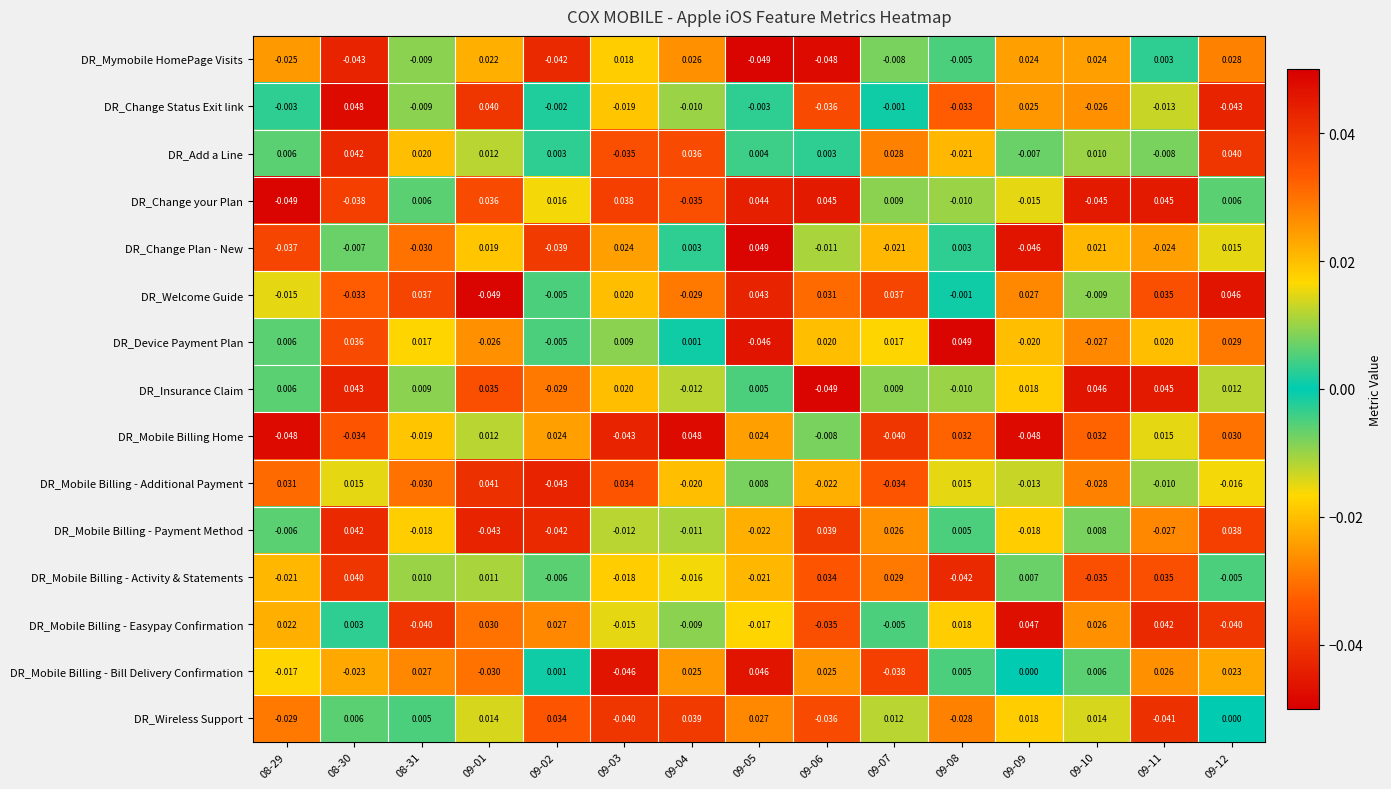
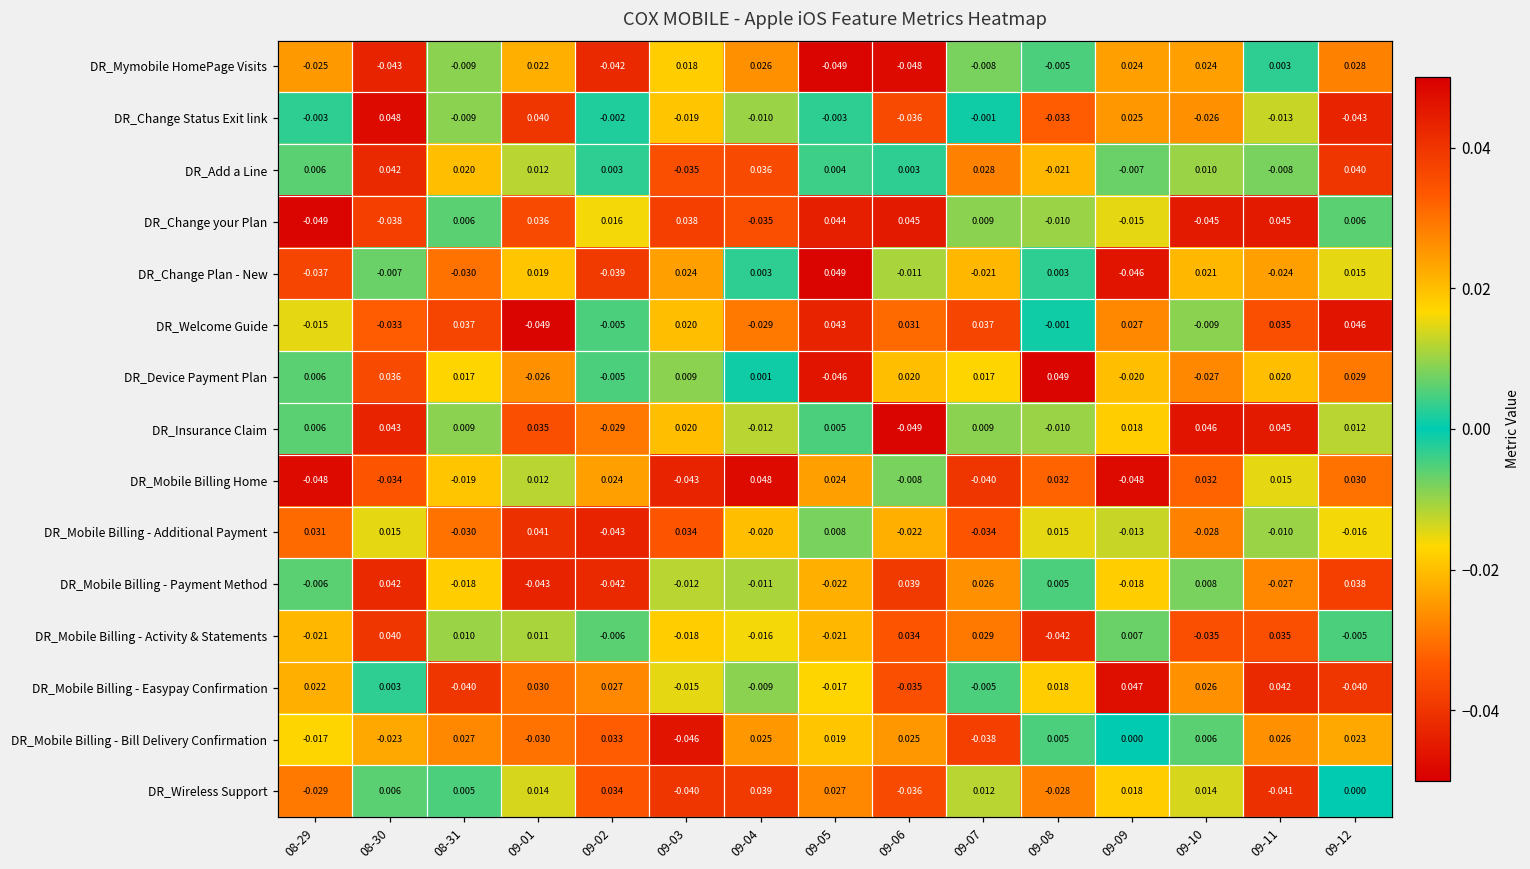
  {
    "DR_Mobile Billing - Bill Delivery Confirmation": {
      "08-29": -0.017,
      "08-30": -0.023,
      "08-31": 0.027,
      "09-01": -0.030,
-     "09-02": 0.001,
+     "09-02": 0.033,
      "09-03": -0.046,
      "09-04": 0.025,
-     "09-05": 0.046,
+     "09-05": 0.019,
      "09-06": 0.025,
      "09-07": -0.038,
      "09-08": 0.005,
      "09-09": 0.000,
      "09-10": 0.006,
      "09-11": 0.026,
      "09-12": 0.023
    }
  }
